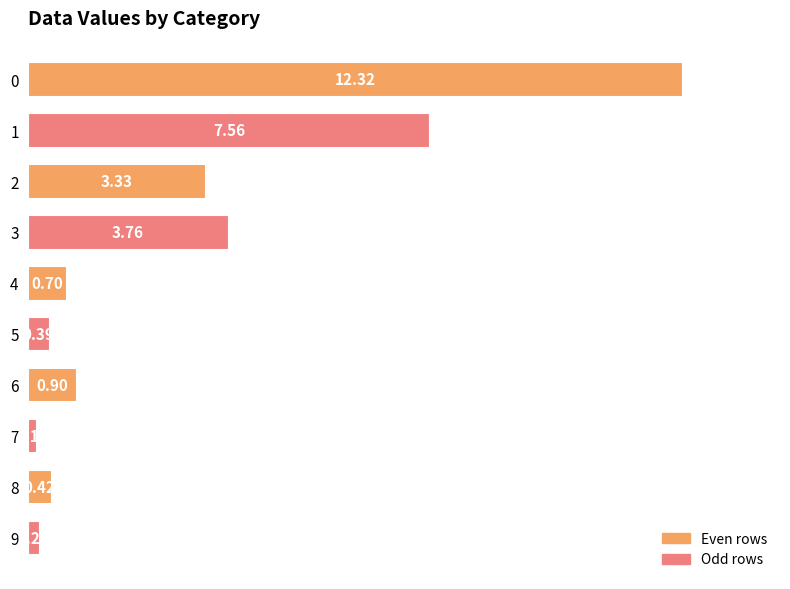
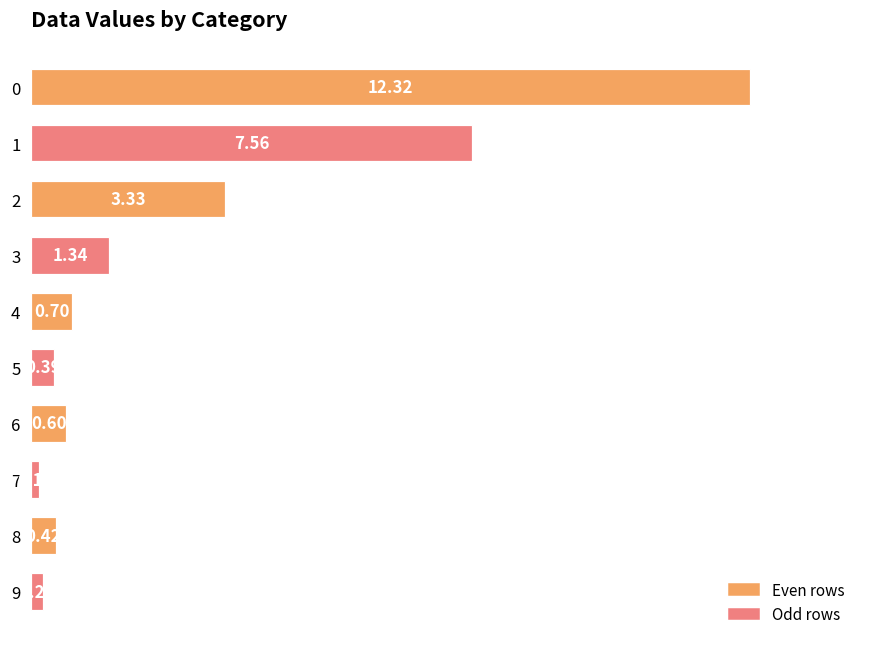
  {
    "0": 12.32,
    "1": 7.56,
    "2": 3.33,
-   "3": 3.76,
+   "3": 1.34,
    "4": 0.70,
    "5": 0.39,
-   "6": 0.90,
+   "6": 0.60,
    "8": 0.42
  }
